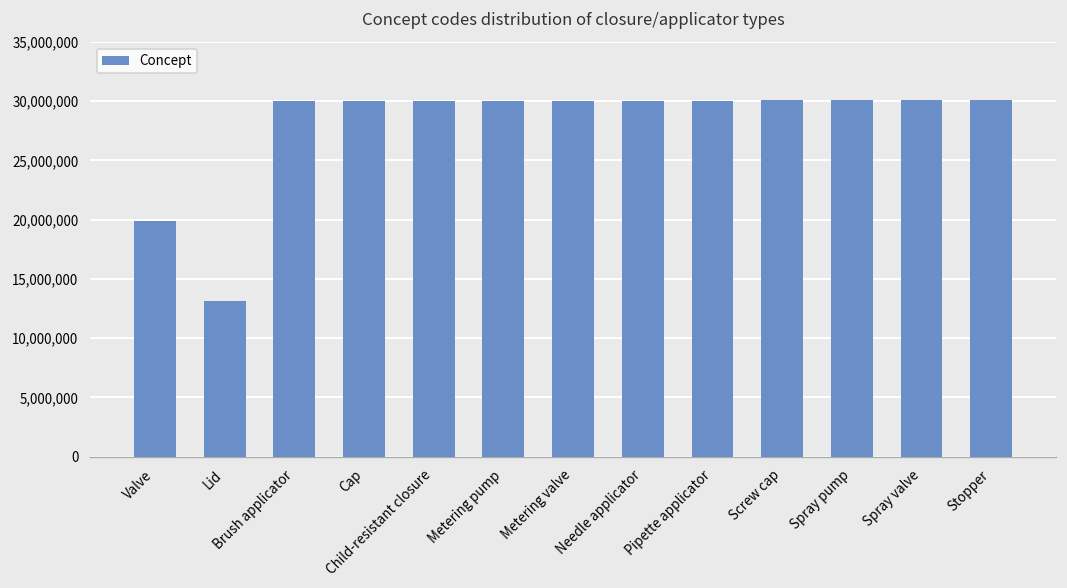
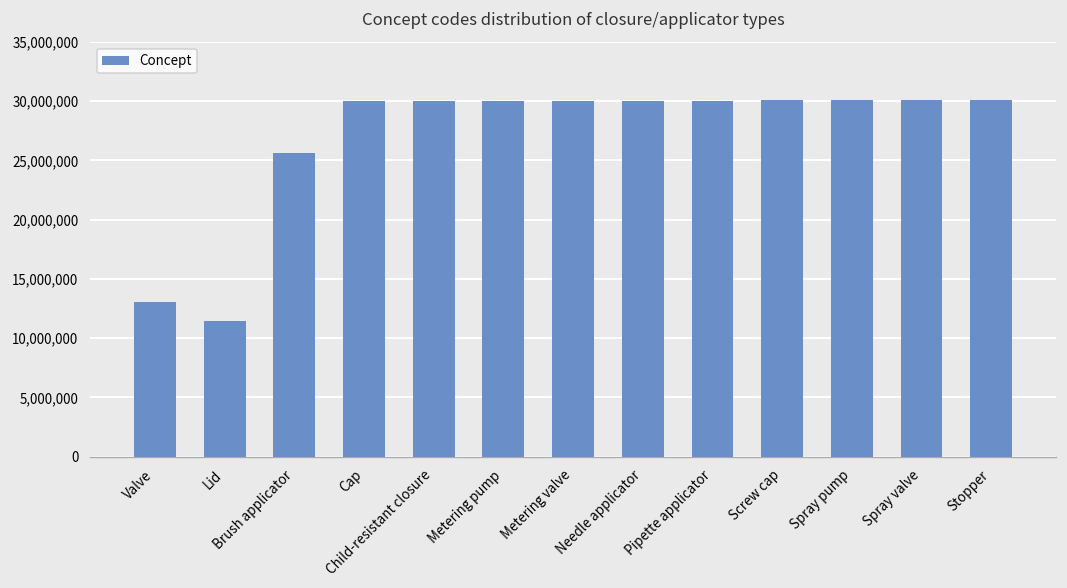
  {
-   "Valve": "20,000,000",
-   "Lid": "13,000,000",
-   "Brush applicator": "30,000,000",
+   "Valve": "13,000,000",
+   "Lid": "11,000,000",
+   "Brush applicator": "26,000,000",
    "Cap": "30,000,000",
    "Child-resistant closure": "30,000,000",
    "Metering pump": "30,000,000",
    "Metering valve": "30,000,000",
    "Needle applicator": "30,000,000",
    "Pipette applicator": "30,000,000",
    "Screw cap": "30,000,000",
    "Spray pump": "30,000,000",
    "Spray valve": "30,000,000",
    "Stopper": "30,000,000"
  }
